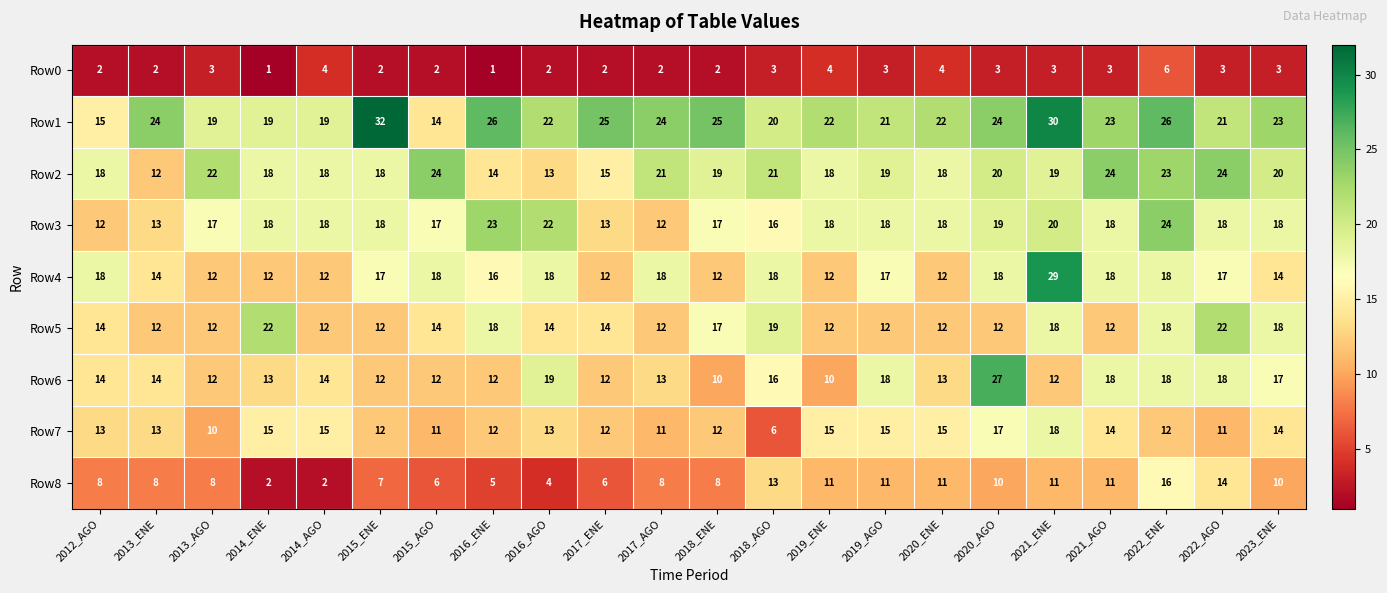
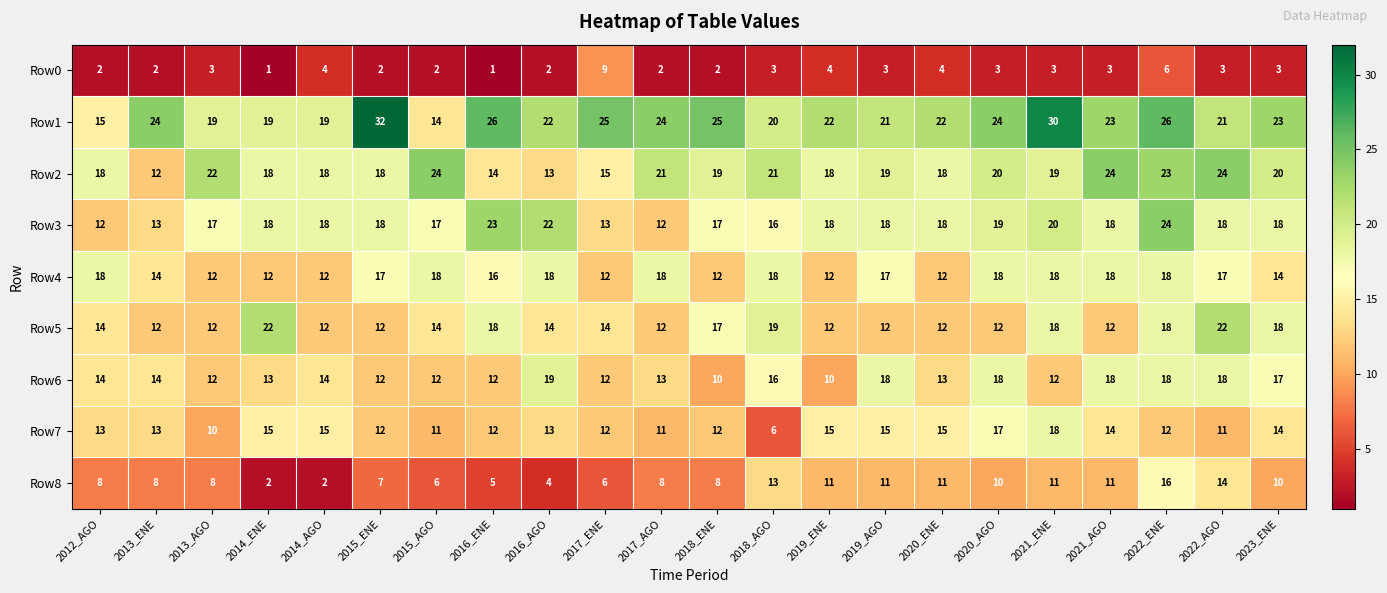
  {
    "Row0": {
      "2012_AGO": 2,
      "2013_ENE": 2,
      "2013_AGO": 3,
      "2014_ENE": 1,
      "2014_AGO": 4,
      "2015_ENE": 2,
      "2015_AGO": 2,
      "2016_ENE": 1,
      "2016_AGO": 2,
-     "2017_ENE": 2,
+     "2017_ENE": 9,
      "2017_AGO": 2,
      "2018_ENE": 2,
      "2018_AGO": 3,
      "2019_ENE": 4,
      "2019_AGO": 3,
      "2020_ENE": 4,
      "2020_AGO": 3,
      "2021_ENE": 3,
      "2021_AGO": 3,
      "2022_ENE": 6,
      "2022_AGO": 3,
      "2023_ENE": 3
    },
    "Row1": {
      "2012_AGO": 15,
      "2013_ENE": 24,
      "2013_AGO": 19,
      "2014_ENE": 19,
      "2014_AGO": 19,
      "2015_ENE": 32,
      "2015_AGO": 14,
      "2016_ENE": 26,
      "2016_AGO": 22,
      "2017_ENE": 25,
      "2017_AGO": 24,
      "2018_ENE": 25,
      "2018_AGO": 20,
      "2019_ENE": 22,
      "2019_AGO": 21,
      "2020_ENE": 22,
      "2020_AGO": 24,
      "2021_ENE": 30,
      "2021_AGO": 23,
      "2022_ENE": 26,
      "2022_AGO": 21,
      "2023_ENE": 23
    },
    "Row2": {
      "2012_AGO": 18,
      "2013_ENE": 12,
      "2013_AGO": 22,
      "2014_ENE": 18,
      "2014_AGO": 18,
      "2015_ENE": 18,
      "2015_AGO": 24,
      "2016_ENE": 14,
      "2016_AGO": 13,
      "2017_ENE": 15,
      "2017_AGO": 21,
      "2018_ENE": 19,
      "2018_AGO": 21,
      "2019_ENE": 18,
      "2019_AGO": 19,
      "2020_ENE": 18,
      "2020_AGO": 20,
      "2021_ENE": 19,
      "2021_AGO": 24,
      "2022_ENE": 23,
      "2022_AGO": 24,
      "2023_ENE": 20
    },
    "Row3": {
      "2012_AGO": 12,
      "2013_ENE": 13,
      "2013_AGO": 17,
      "2014_ENE": 18,
      "2014_AGO": 18,
      "2015_ENE": 18,
      "2015_AGO": 17,
      "2016_ENE": 23,
      "2016_AGO": 22,
      "2017_ENE": 13,
      "2017_AGO": 12,
      "2018_ENE": 17,
      "2018_AGO": 16,
      "2019_ENE": 18,
      "2019_AGO": 18,
      "2020_ENE": 18,
      "2020_AGO": 19,
      "2021_ENE": 20,
      "2021_AGO": 18,
      "2022_ENE": 24,
      "2022_AGO": 18,
      "2023_ENE": 18
    },
    "Row4": {
      "2012_AGO": 18,
      "2013_ENE": 14,
      "2013_AGO": 12,
      "2014_ENE": 12,
      "2014_AGO": 12,
      "2015_ENE": 17,
      "2015_AGO": 18,
      "2016_ENE": 16,
      "2016_AGO": 18,
      "2017_ENE": 12,
      "2017_AGO": 18,
      "2018_ENE": 12,
      "2018_AGO": 18,
      "2019_ENE": 12,
      "2019_AGO": 17,
      "2020_ENE": 12,
      "2020_AGO": 18,
-     "2021_ENE": 29,
+     "2021_ENE": 18,
      "2021_AGO": 18,
      "2022_ENE": 18,
      "2022_AGO": 17,
      "2023_ENE": 14
    },
    "Row5": {
      "2012_AGO": 14,
      "2013_ENE": 12,
      "2013_AGO": 12,
      "2014_ENE": 22,
      "2014_AGO": 12,
      "2015_ENE": 12,
      "2015_AGO": 14,
      "2016_ENE": 18,
      "2016_AGO": 14,
      "2017_ENE": 14,
      "2017_AGO": 12,
      "2018_ENE": 17,
      "2018_AGO": 19,
      "2019_ENE": 12,
      "2019_AGO": 12,
      "2020_ENE": 12,
      "2020_AGO": 12,
      "2021_ENE": 18,
      "2021_AGO": 12,
      "2022_ENE": 18,
      "2022_AGO": 22,
      "2023_ENE": 18
    },
    "Row6": {
      "2012_AGO": 14,
      "2013_ENE": 14,
      "2013_AGO": 12,
      "2014_ENE": 13,
      "2014_AGO": 14,
      "2015_ENE": 12,
      "2015_AGO": 12,
      "2016_ENE": 12,
      "2016_AGO": 19,
      "2017_ENE": 12,
      "2017_AGO": 13,
      "2018_ENE": 10,
      "2018_AGO": 16,
      "2019_ENE": 10,
      "2019_AGO": 18,
      "2020_ENE": 13,
-     "2020_AGO": 27,
+     "2020_AGO": 18,
      "2021_ENE": 12,
      "2021_AGO": 18,
      "2022_ENE": 18,
      "2022_AGO": 18,
      "2023_ENE": 17
    },
    "Row7": {
      "2012_AGO": 13,
      "2013_ENE": 13,
      "2013_AGO": 10,
      "2014_ENE": 15,
      "2014_AGO": 15,
      "2015_ENE": 12,
      "2015_AGO": 11,
      "2016_ENE": 12,
      "2016_AGO": 13,
      "2017_ENE": 12,
      "2017_AGO": 11,
      "2018_ENE": 12,
      "2018_AGO": 6,
      "2019_ENE": 15,
      "2019_AGO": 15,
      "2020_ENE": 15,
      "2020_AGO": 17,
      "2021_ENE": 18,
      "2021_AGO": 14,
      "2022_ENE": 12,
      "2022_AGO": 11,
      "2023_ENE": 14
    },
    "Row8": {
      "2012_AGO": 8,
      "2013_ENE": 8,
      "2013_AGO": 8,
      "2014_ENE": 2,
      "2014_AGO": 2,
      "2015_ENE": 7,
      "2015_AGO": 6,
      "2016_ENE": 5,
      "2016_AGO": 4,
      "2017_ENE": 6,
      "2017_AGO": 8,
      "2018_ENE": 8,
      "2018_AGO": 13,
      "2019_ENE": 11,
      "2019_AGO": 11,
      "2020_ENE": 11,
      "2020_AGO": 10,
      "2021_ENE": 11,
      "2021_AGO": 11,
      "2022_ENE": 16,
      "2022_AGO": 14,
      "2023_ENE": 10
    }
  }
